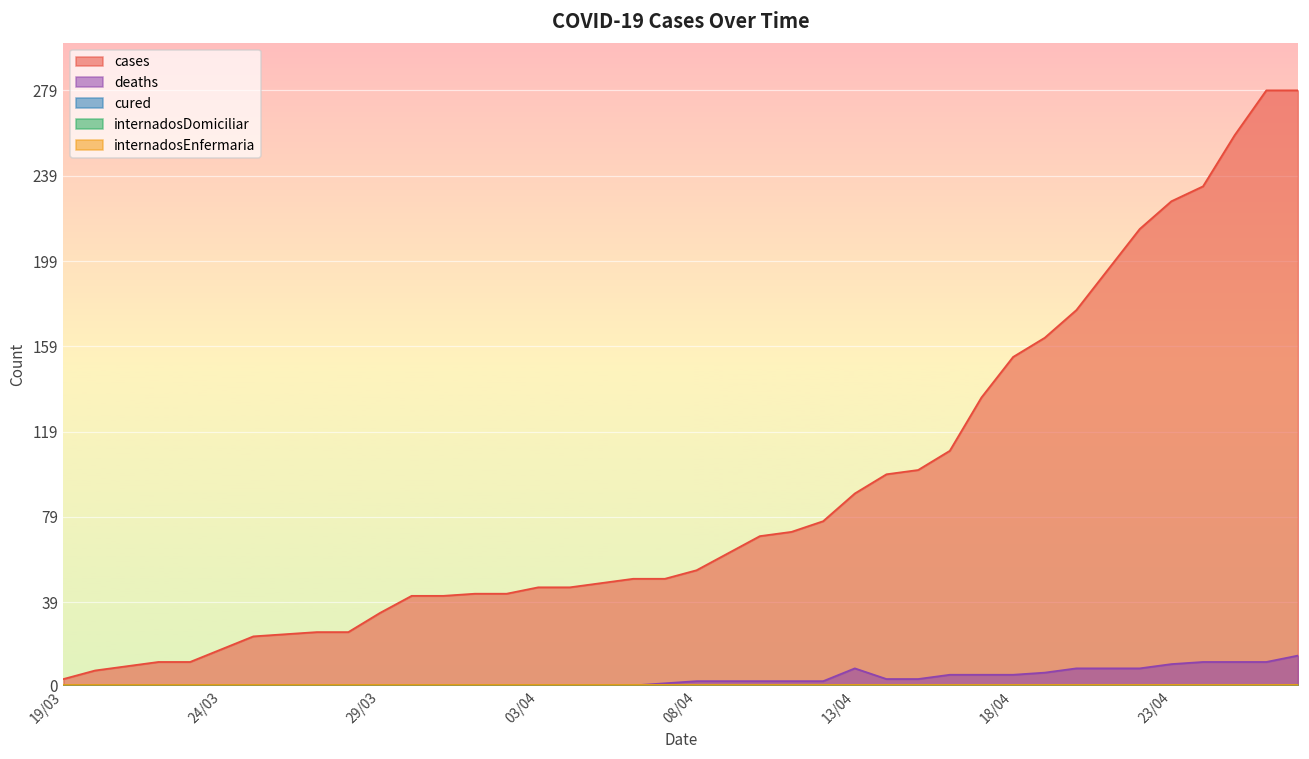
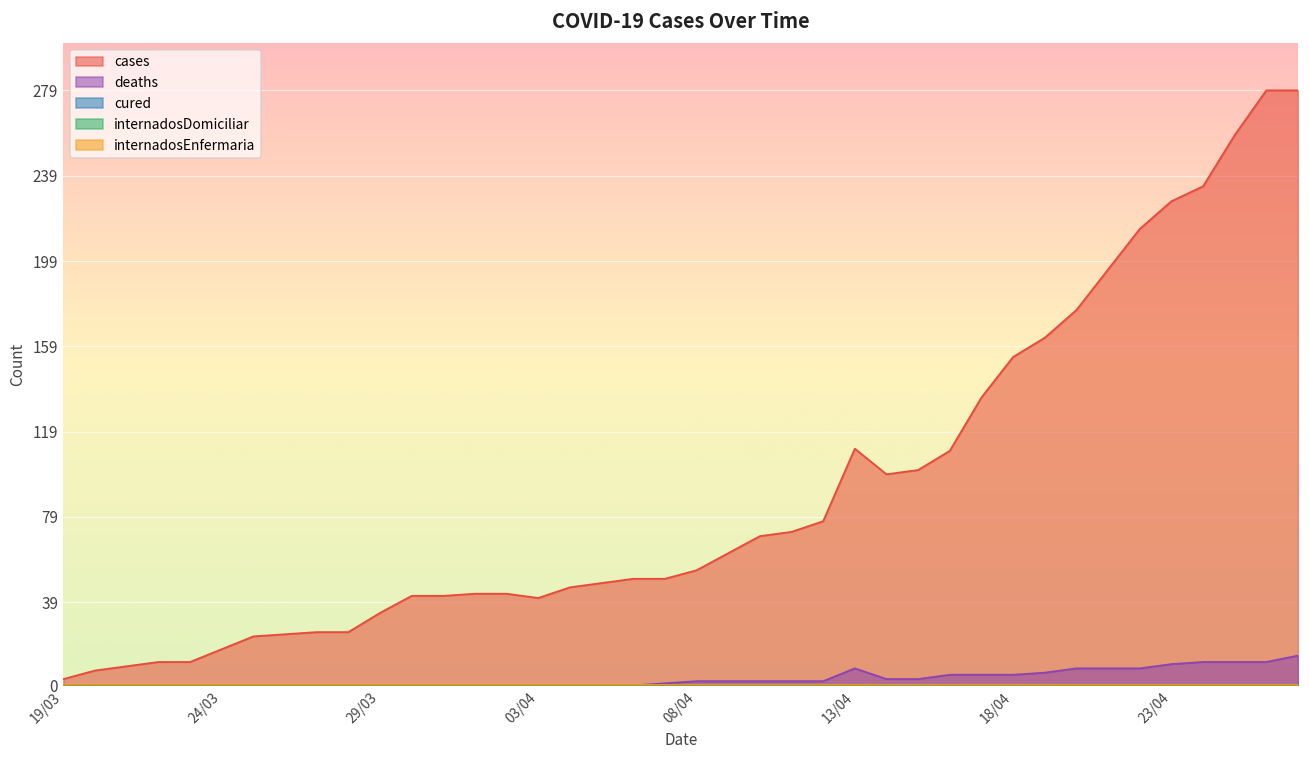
  {
    "cases": {
      "19/03": 3,
      "24/03": 17,
      "29/03": 34,
-     "03/04": 46,
+     "03/04": 41,
      "08/04": 54,
-     "13/04": 90,
+     "13/04": 111,
      "18/04": 154,
      "23/04": 227
    },
    "deaths": {
      "08/04": 2,
      "13/04": 8,
      "18/04": 5,
      "23/04": 10
    },
    "internadosEnfermaria": {
      "08/04": 0,
      "13/04": 0,
      "18/04": 0,
      "23/04": 0
    }
  }
